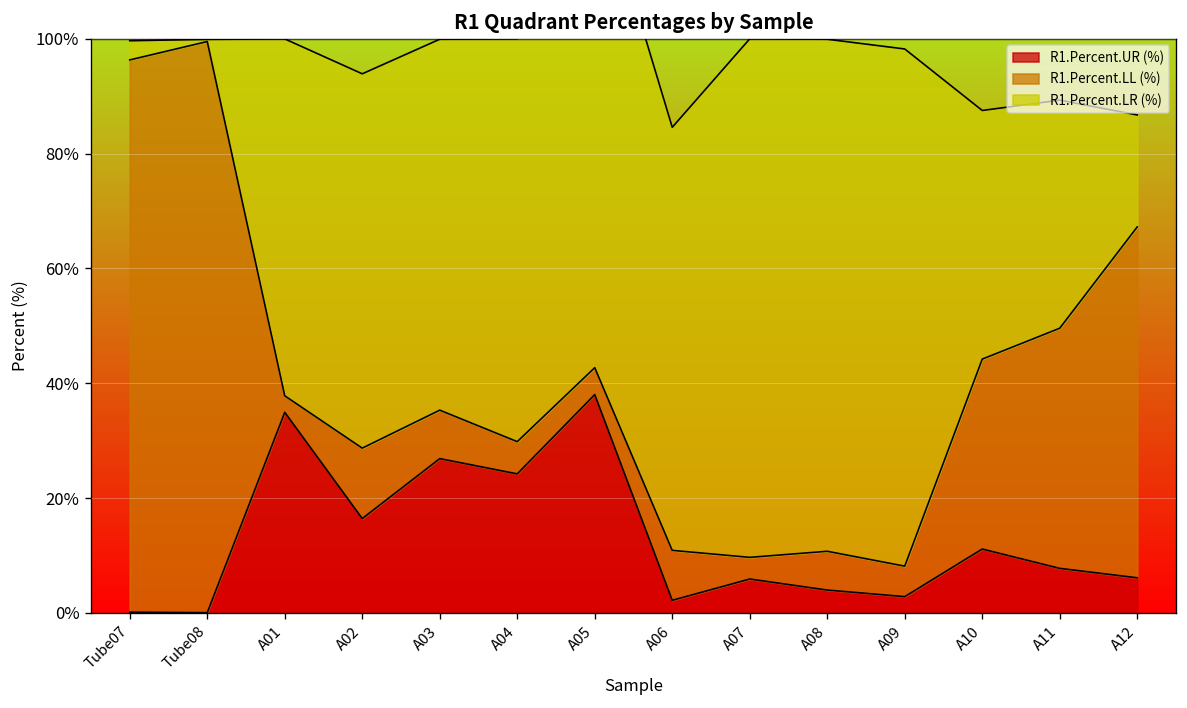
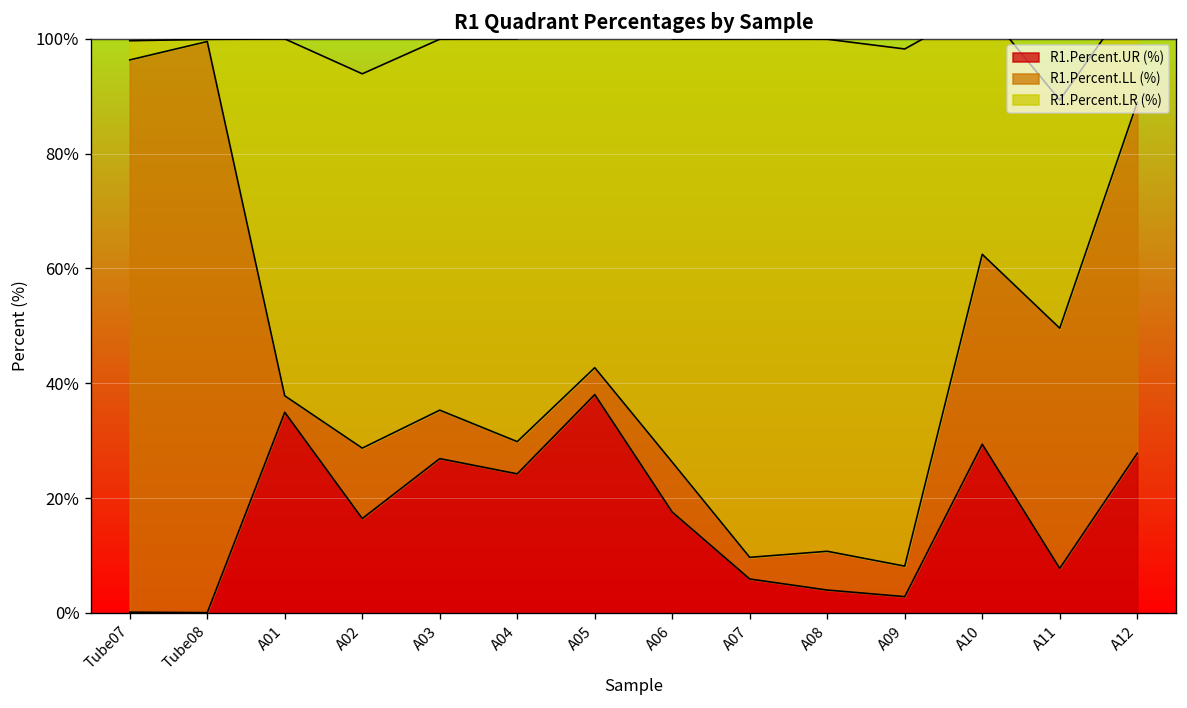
  {
    "R1.Percent.UR (%)": {
      "Tube07": "0%",
      "Tube08": "0%",
      "A01": "35%",
      "A02": "16%",
      "A03": "27%",
      "A04": "24%",
      "A05": "38%",
-     "A06": "2%",
+     "A06": "18%",
      "A07": "6%",
      "A08": "4%",
      "A09": "3%",
-     "A10": "11%",
+     "A10": "29%",
      "A11": "8%",
-     "A12": "6%"
+     "A12": "28%"
    },
    "R1.Percent.LL (%)": {
      "Tube07": "96%",
      "A01": "3%",
      "A02": "12%",
      "A03": "8%",
      "A04": "6%",
      "A05": "5%",
      "A06": "9%",
      "A07": "4%",
      "A08": "7%",
      "A09": "5%",
      "A10": "33%",
      "A11": "42%"
    },
    "R1.Percent.LR (%)": {
      "Tube07": "3%",
      "A01": "62%",
      "A02": "65%",
      "A03": "65%",
      "A04": "70%",
      "A06": "74%",
      "A07": "90%",
      "A08": "89%",
      "A09": "90%"
    }
  }
